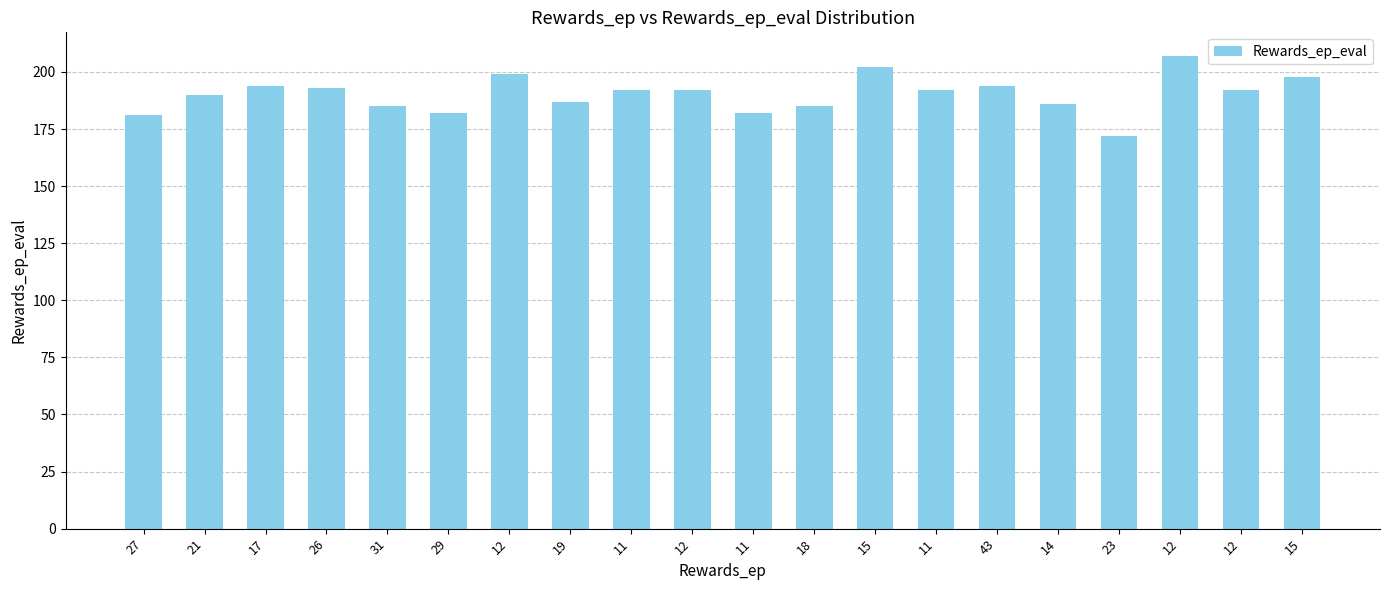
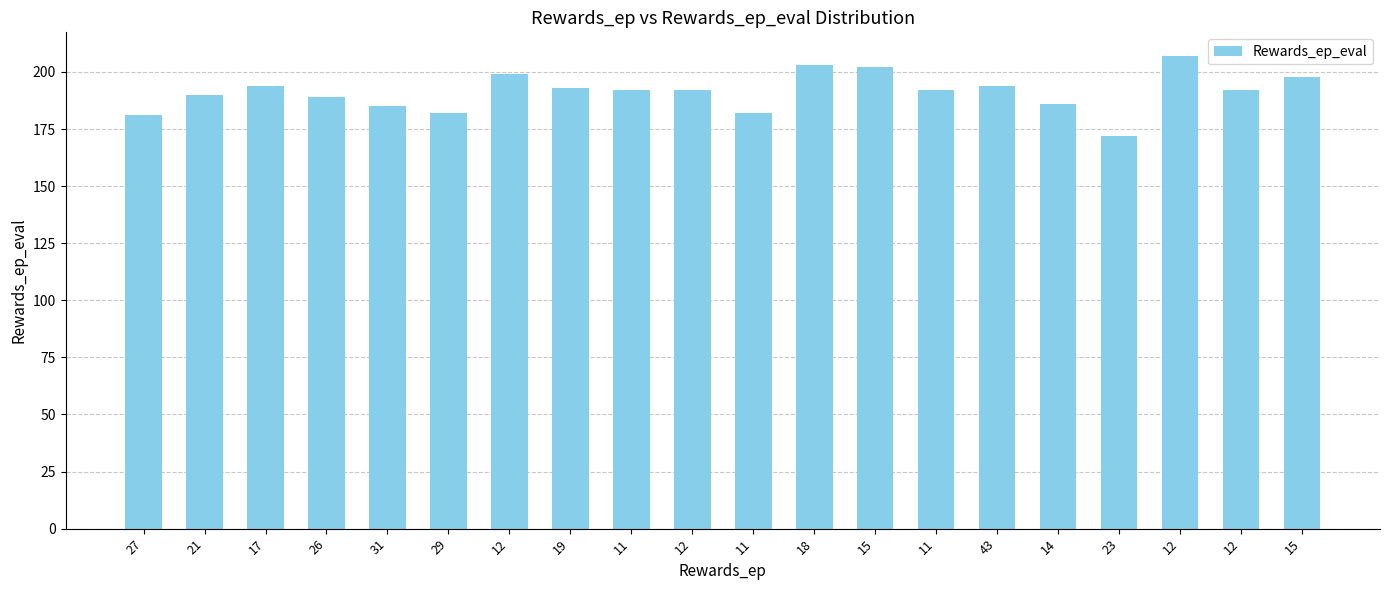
  {
    "27": 181,
    "21": 190,
    "17": 194,
-   "26": 193,
+   "26": 189,
    "31": 185,
    "29": 182,
-   "19": 187,
-   "18": 185,
+   "19": 193,
+   "18": 203,
    "43": 194,
    "14": 186,
    "23": 172
  }
